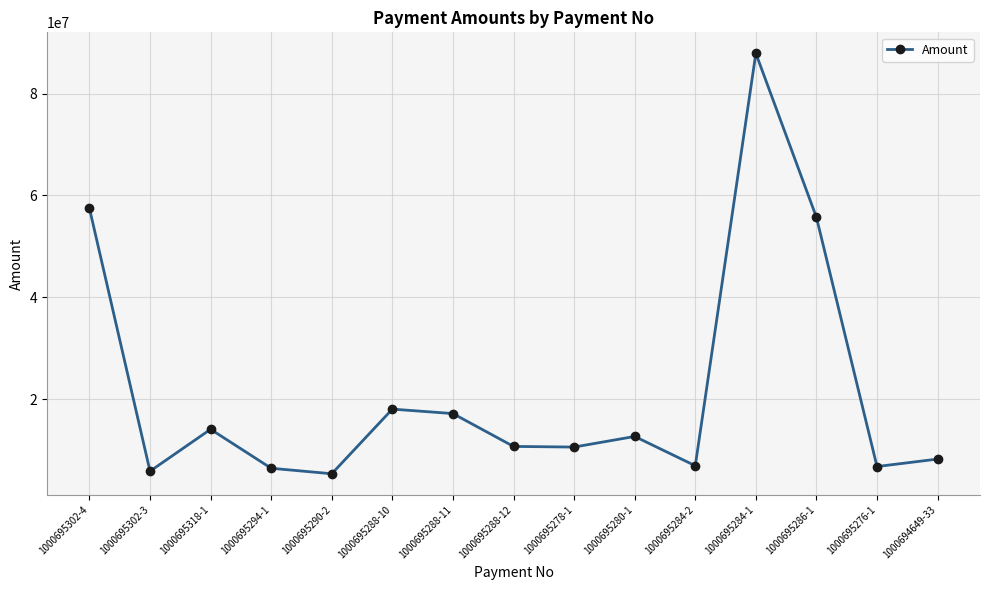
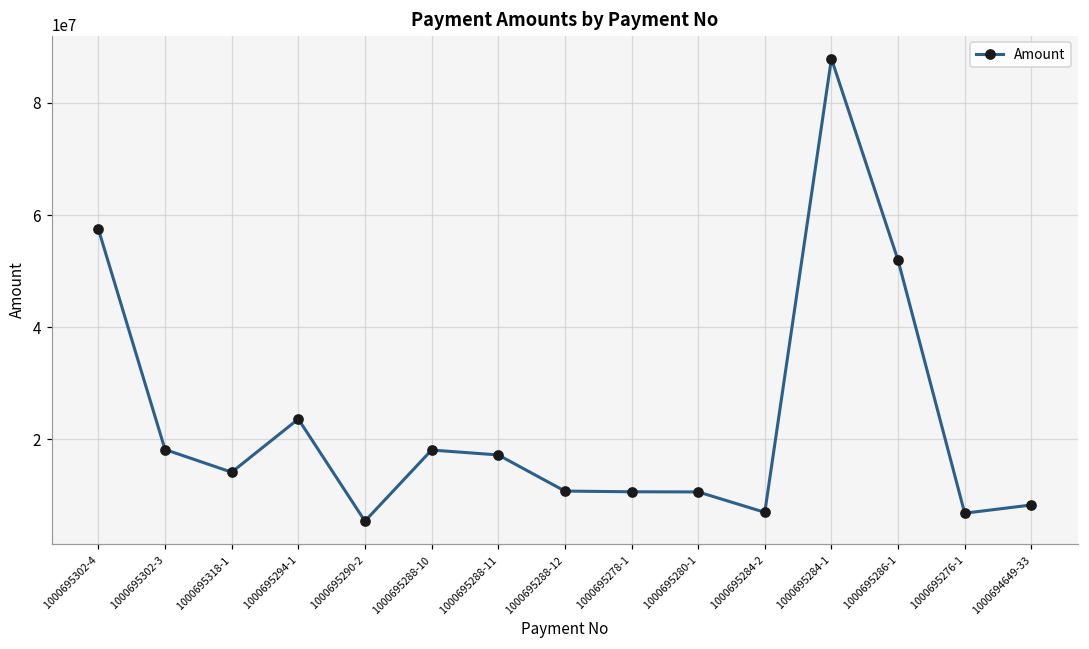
  {
    "1000695302-4": 57000000,
-   "1000695302-3": 6000000,
+   "1000695302-3": 18000000,
    "1000695318-1": 14000000,
-   "1000695294-1": 6000000,
+   "1000695294-1": 24000000,
    "1000695290-2": 5000000,
    "1000695288-10": 18000000,
    "1000695288-11": 17000000,
    "1000695288-12": 11000000,
    "1000695278-1": 11000000,
-   "1000695280-1": 13000000,
+   "1000695280-1": 11000000,
    "1000695284-2": 7000000,
    "1000695284-1": 88000000,
-   "1000695286-1": 56000000,
+   "1000695286-1": 52000000,
    "1000695276-1": 7000000,
    "1000694649-33": 8000000
  }
